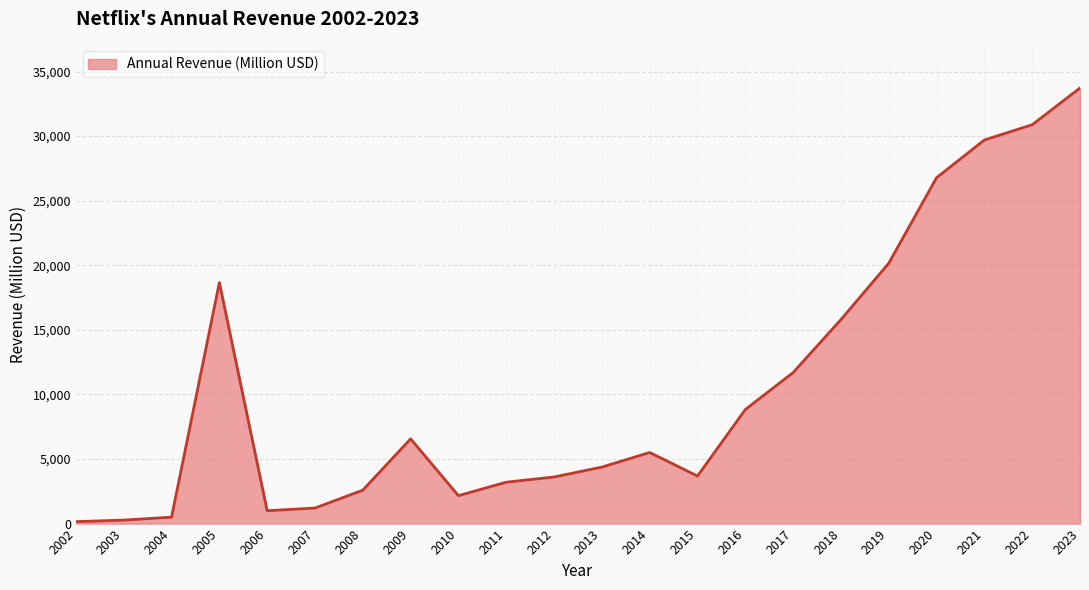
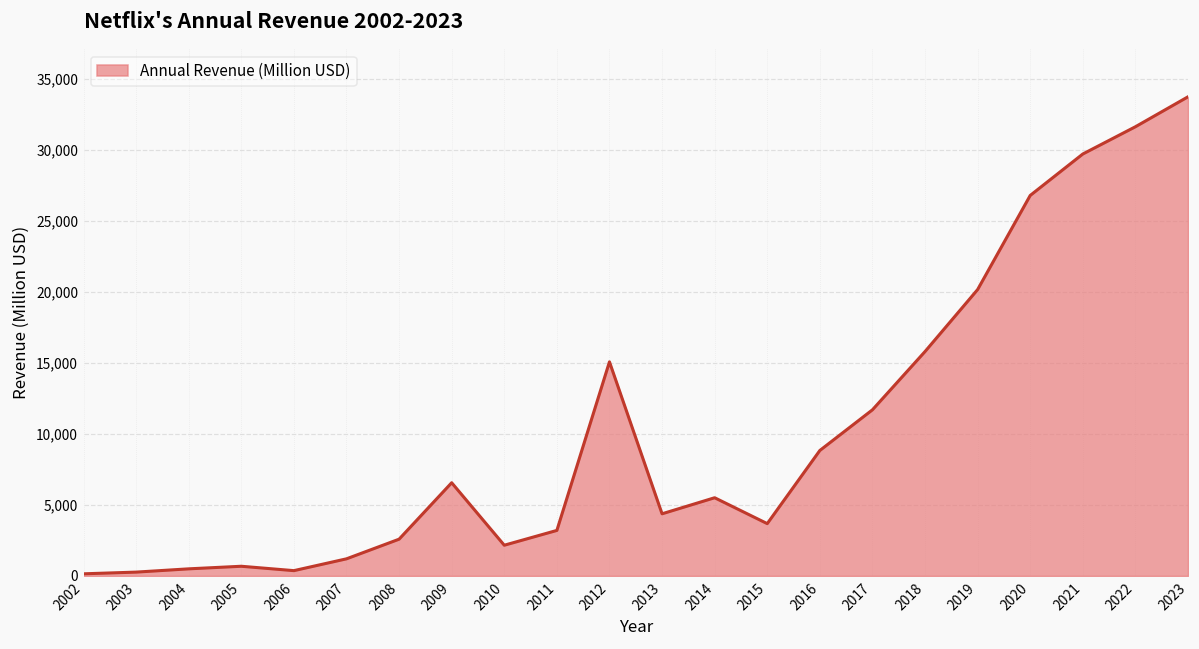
  {
    "2002": "200",
    "2003": "300",
    "2004": "500",
-   "2005": "18,700",
-   "2006": "1,000",
+   "2005": "700",
+   "2006": "400",
    "2007": "1,200",
    "2008": "2,600",
    "2009": "6,600",
    "2010": "2,200",
    "2011": "3,200",
-   "2012": "3,600",
+   "2012": "15,100",
    "2013": "4,400",
    "2014": "5,500",
    "2015": "3,700",
    "2016": "8,800",
    "2017": "11,700",
    "2018": "15,800",
    "2019": "20,200",
    "2020": "26,800",
    "2021": "29,700",
-   "2022": "30,900",
+   "2022": "31,600",
    "2023": "33,700"
  }
